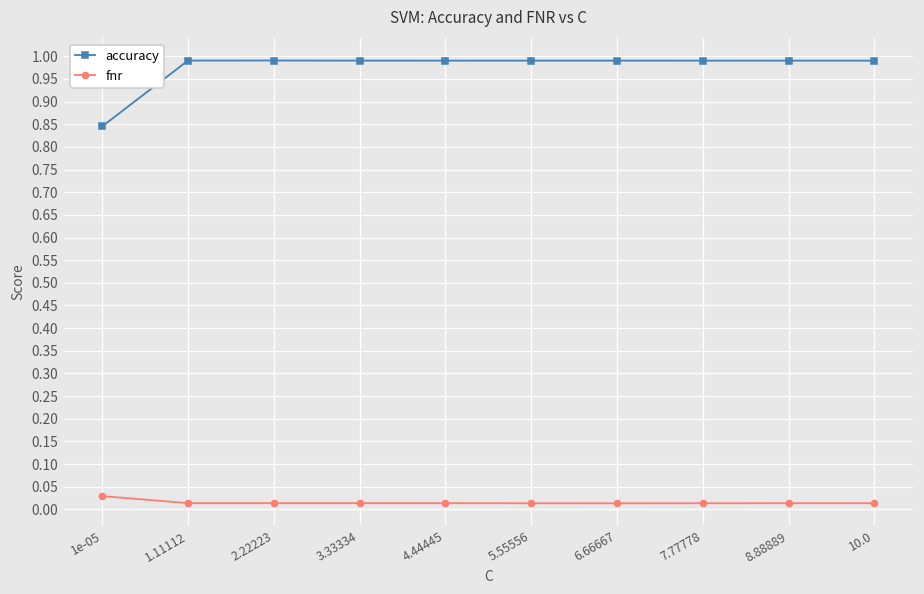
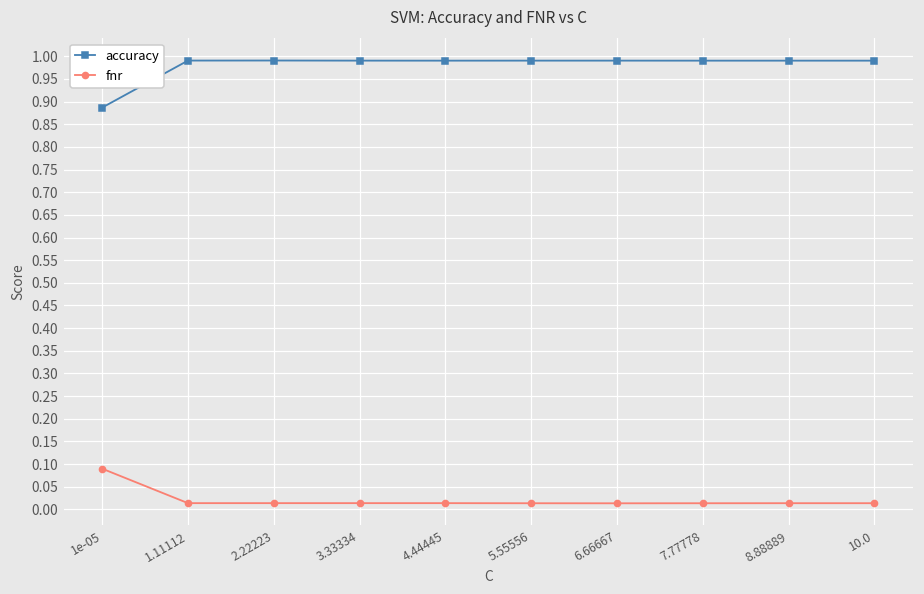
  {
    "accuracy": {
-     "1e-05": 0.85,
+     "1e-05": 0.89,
      "1.11112": 0.99,
      "2.22223": 0.99,
      "3.33334": 0.99,
      "4.44445": 0.99,
      "5.55556": 0.99,
      "6.66667": 0.99,
      "7.77778": 0.99,
      "8.88889": 0.99,
      "10.0": 0.99
    },
    "fnr": {
-     "1e-05": 0.03,
+     "1e-05": 0.09,
      "1.11112": 0.01,
      "2.22223": 0.01,
      "3.33334": 0.01,
      "4.44445": 0.01,
      "5.55556": 0.01,
      "6.66667": 0.01,
      "7.77778": 0.01,
      "8.88889": 0.01,
      "10.0": 0.01
    }
  }
